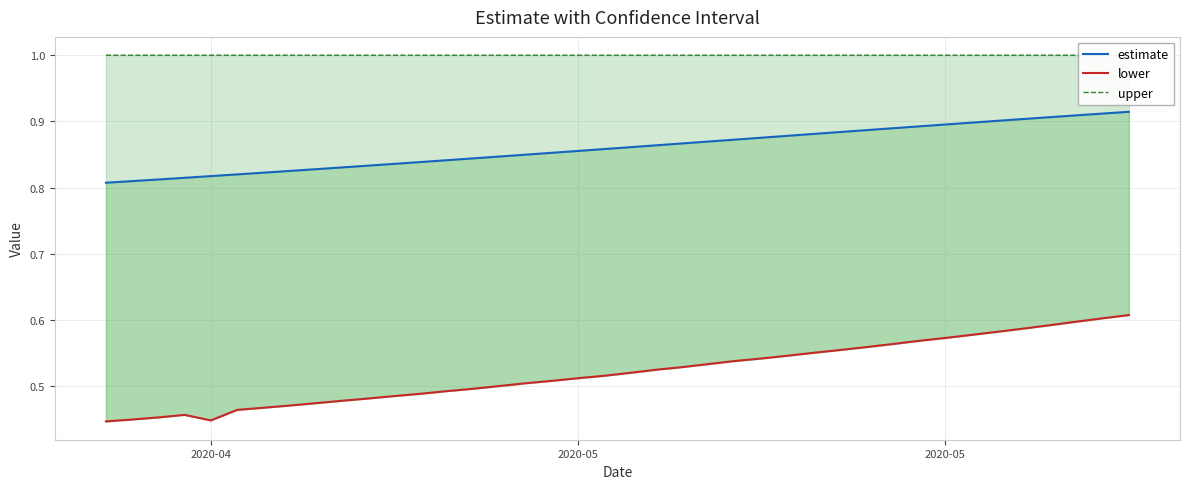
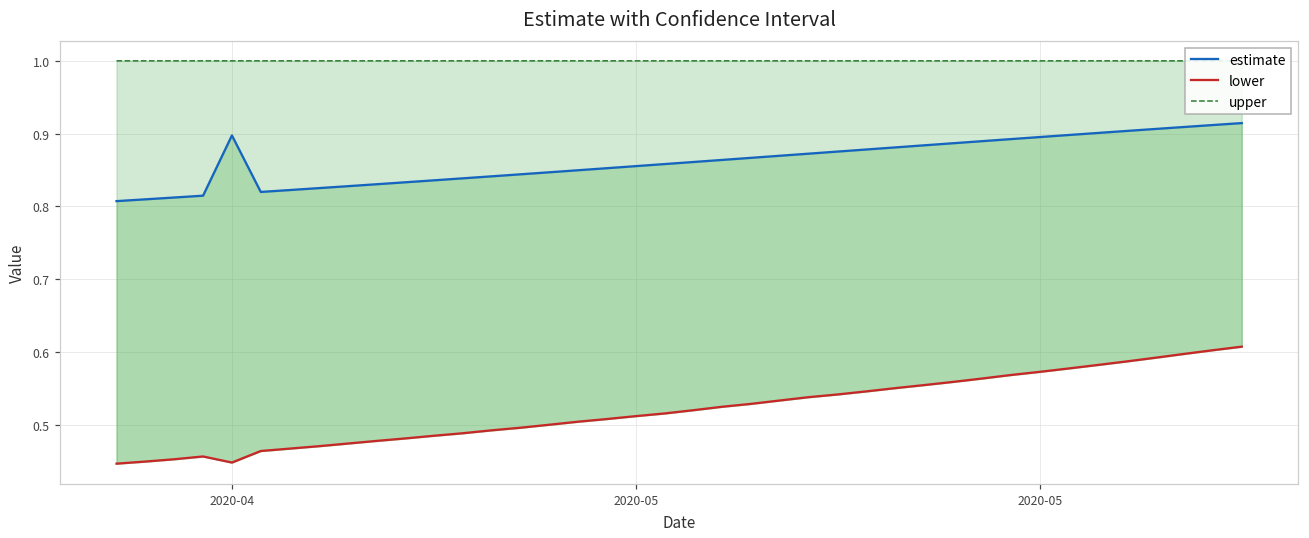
  {
    "estimate": {
-     "2020-04": 0.82
+     "2020-04": 0.90
    },
    "lower": {
      "2020-04": 0.45
    },
    "upper": {
      "2020-04": 1.00
    }
  }
